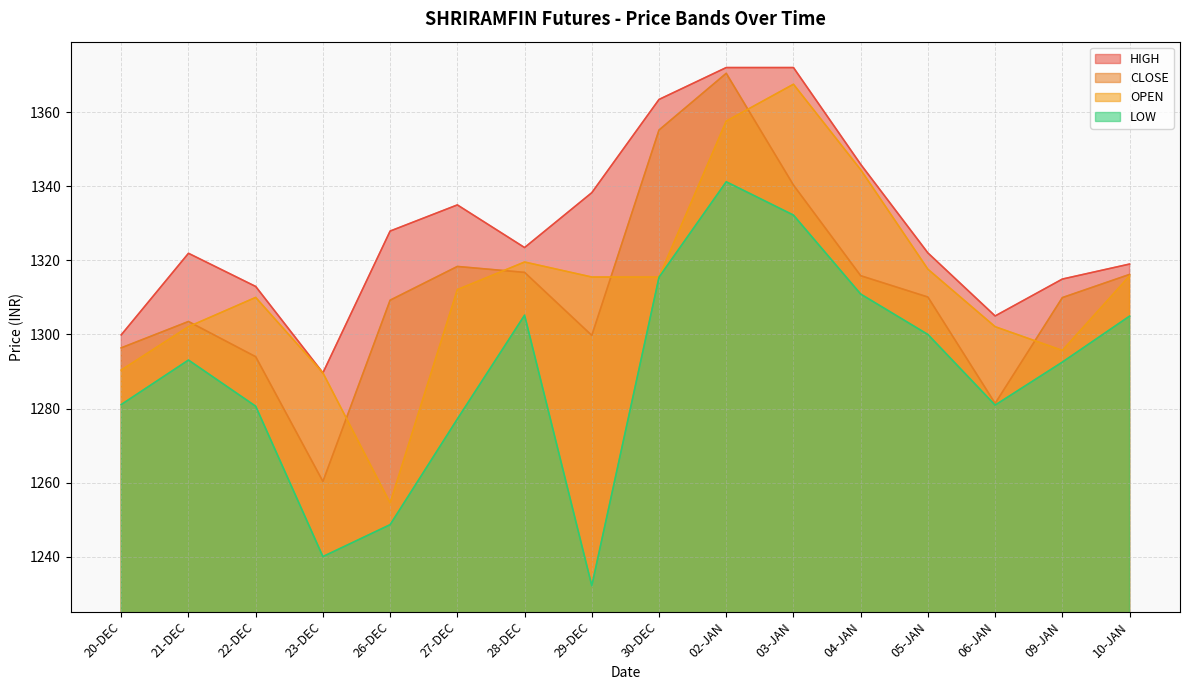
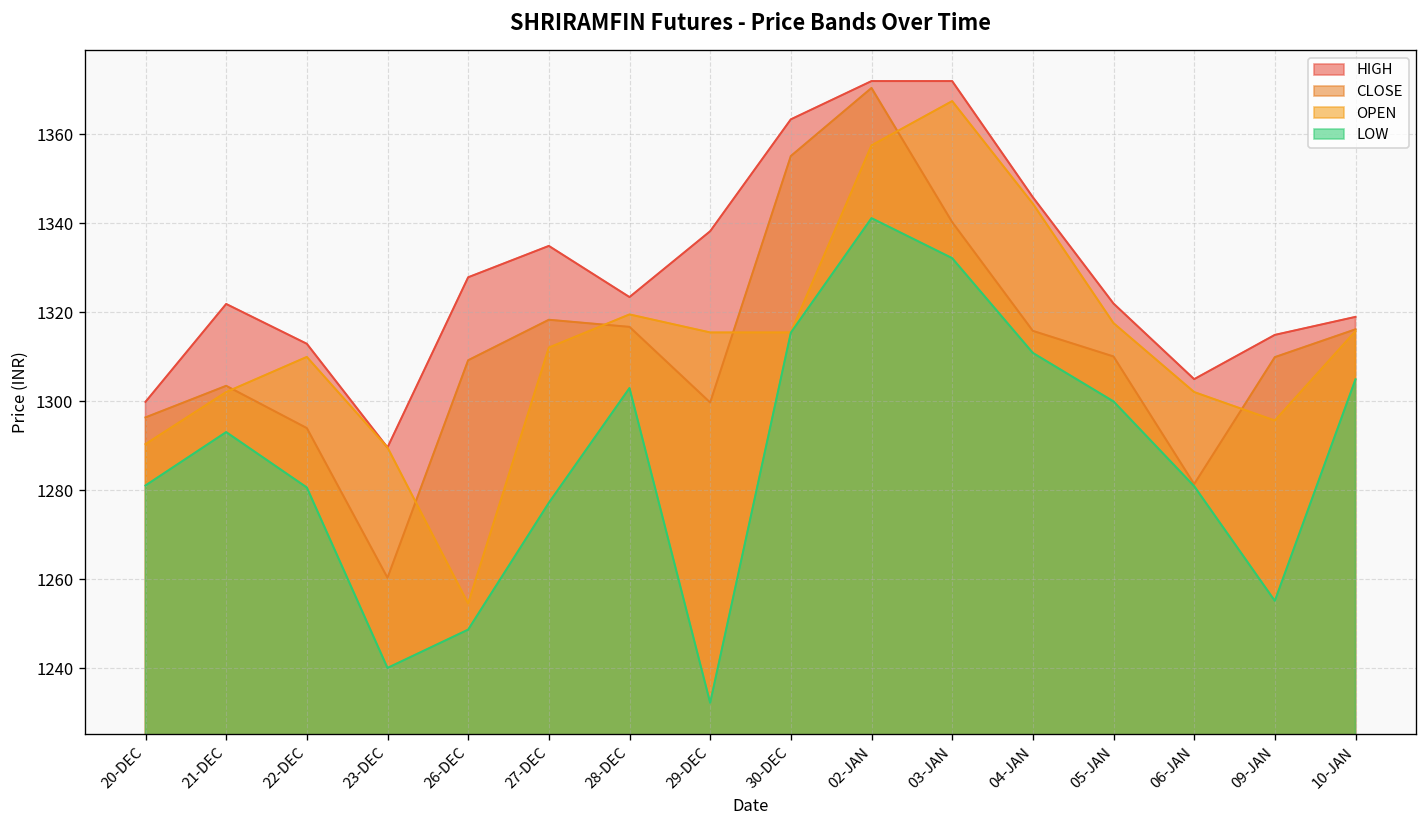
  {
    "LOW": {
      "20-DEC": 1281,
      "21-DEC": 1293,
      "22-DEC": 1281,
      "23-DEC": 1240,
      "26-DEC": 1249,
      "27-DEC": 1277,
-     "28-DEC": 1305,
+     "28-DEC": 1303,
      "29-DEC": 1232,
      "02-JAN": 1341,
      "03-JAN": 1332,
      "04-JAN": 1311,
      "05-JAN": 1300,
-     "09-JAN": 1293,
+     "09-JAN": 1255,
      "10-JAN": 1305
    }
  }
